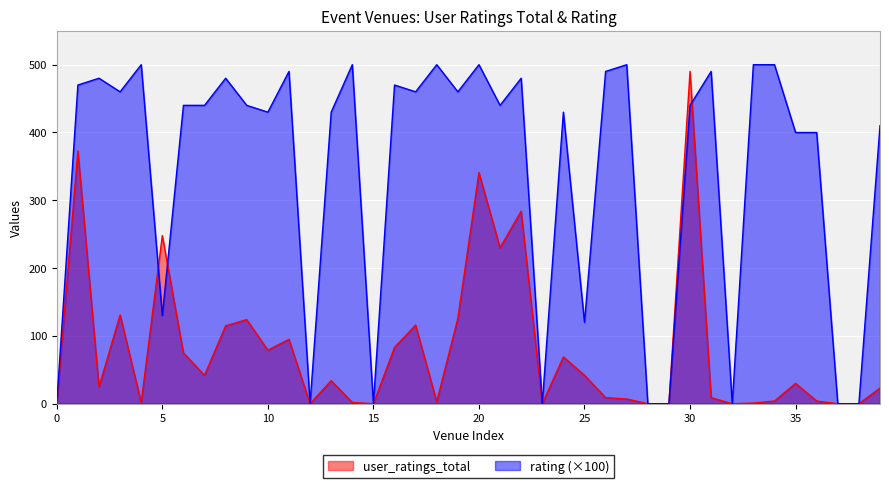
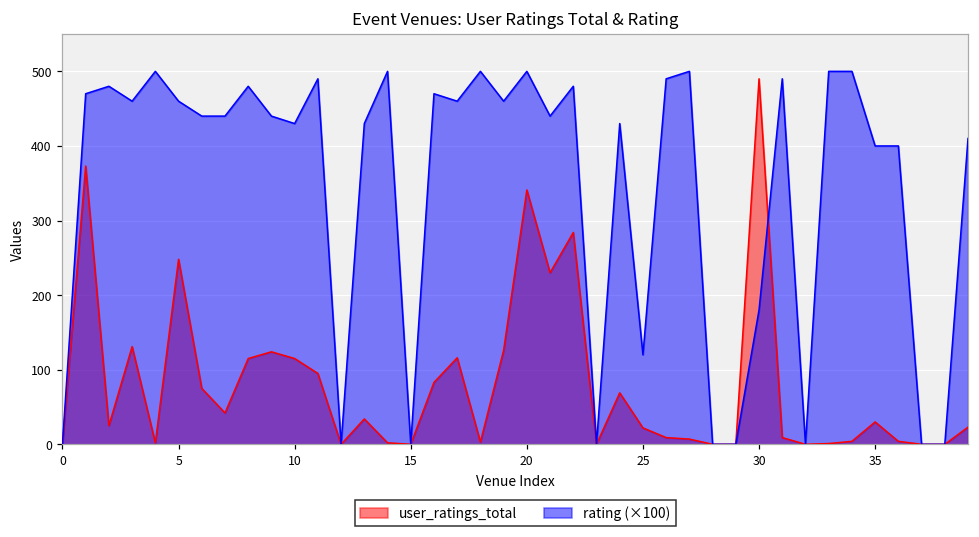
  {
    "user_ratings_total": {
      "5": 250,
-     "10": 80,
+     "10": 120,
      "20": 340,
-     "25": 40,
+     "25": 20,
      "30": 490,
      "35": 30
    },
    "rating (×100)": {
-     "5": 130,
+     "5": 460,
      "10": 430,
      "20": 500,
      "25": 120,
-     "30": 440,
+     "30": 180,
      "35": 400
    }
  }
